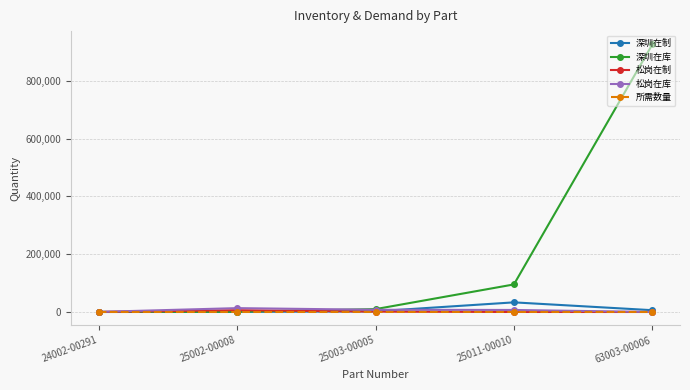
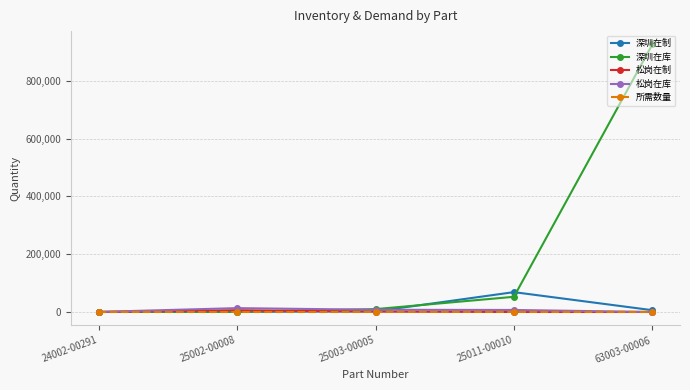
  {
    "深圳在制": {
-     "25011-00010": "30,000"
+     "25011-00010": "70,000"
    },
    "深圳在库": {
-     "25011-00010": "100,000"
+     "25011-00010": "50,000"
    }
  }
